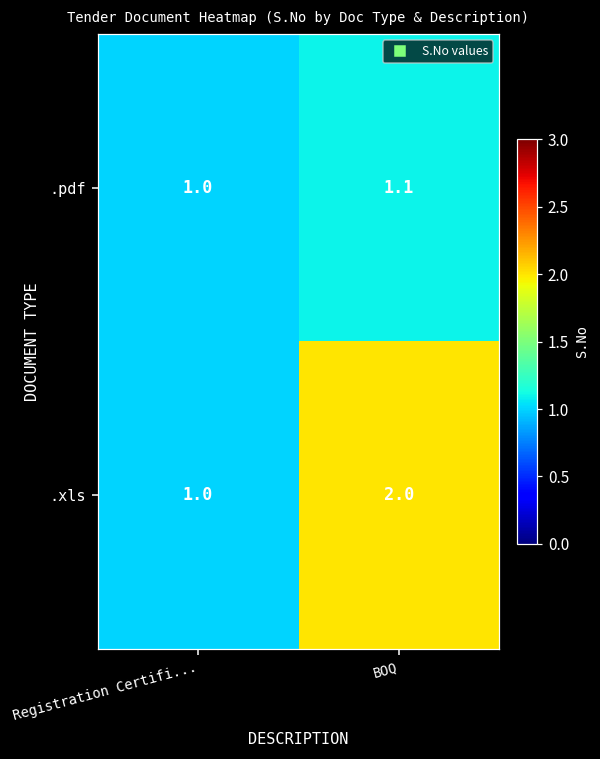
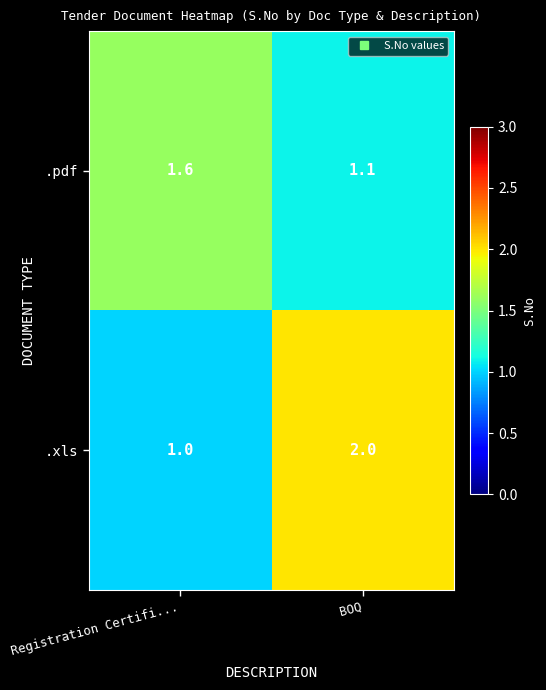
  {
    ".pdf": {
-     "Registration Certifi...": 1.0,
+     "Registration Certifi...": 1.6,
      "BOQ": 1.1
    },
    ".xls": {
      "Registration Certifi...": 1.0,
      "BOQ": 2.0
    }
  }
